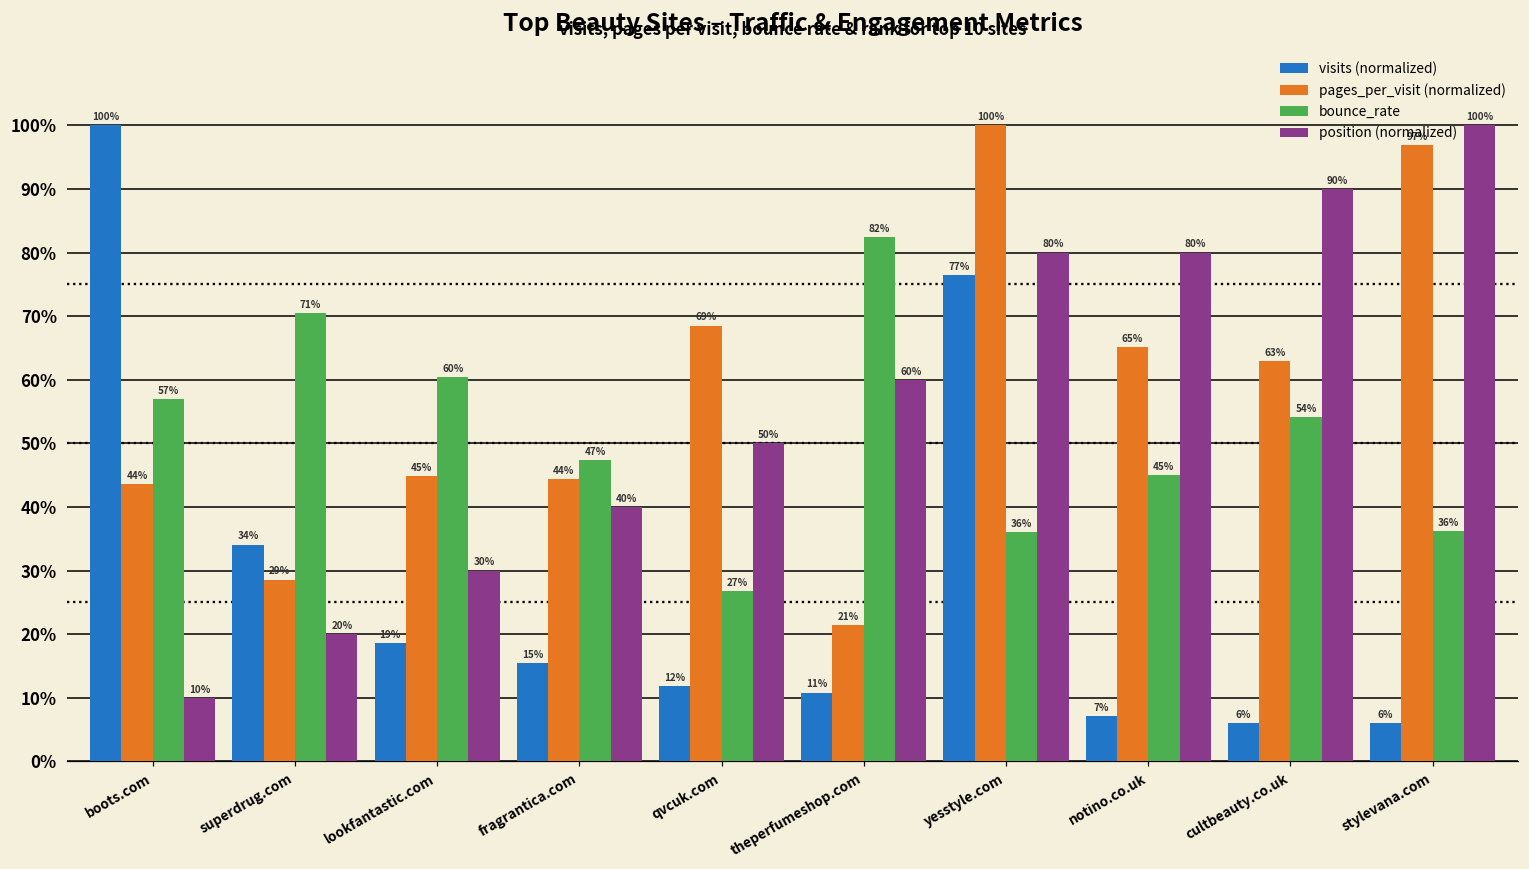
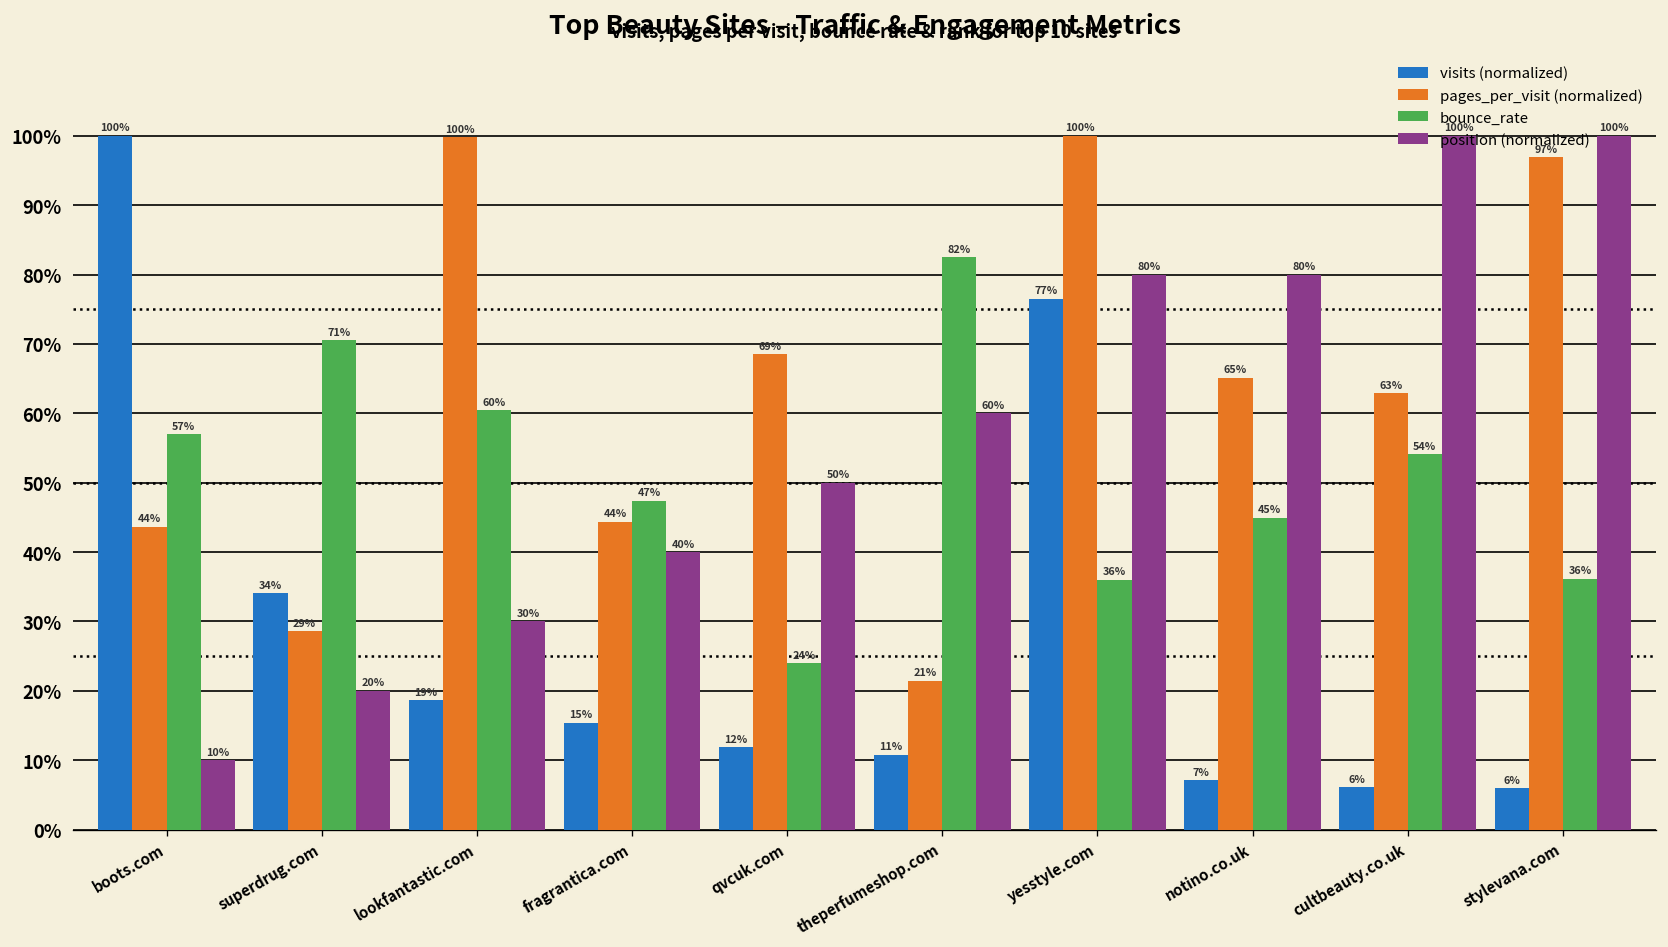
  {
    "visits (normalized)": {
      "boots.com": "100%",
      "superdrug.com": "34%",
      "lookfantastic.com": "19%",
      "fragrantica.com": "15%",
      "qvcuk.com": "12%",
      "theperfumeshop.com": "11%",
      "yesstyle.com": "77%",
      "notino.co.uk": "7%",
      "cultbeauty.co.uk": "6%",
      "stylevana.com": "6%"
    },
    "pages_per_visit (normalized)": {
      "boots.com": "44%",
      "superdrug.com": "29%",
-     "lookfantastic.com": "45%",
+     "lookfantastic.com": "100%",
      "fragrantica.com": "44%",
      "qvcuk.com": "69%",
      "theperfumeshop.com": "21%",
      "yesstyle.com": "100%",
      "notino.co.uk": "65%",
      "cultbeauty.co.uk": "63%",
      "stylevana.com": "97%"
    },
    "bounce_rate": {
      "boots.com": "57%",
      "superdrug.com": "71%",
      "lookfantastic.com": "60%",
      "fragrantica.com": "47%",
-     "qvcuk.com": "27%",
+     "qvcuk.com": "24%",
      "theperfumeshop.com": "82%",
      "yesstyle.com": "36%",
      "notino.co.uk": "45%",
      "cultbeauty.co.uk": "54%",
      "stylevana.com": "36%"
    },
    "position (normalized)": {
      "boots.com": "10%",
      "superdrug.com": "20%",
      "lookfantastic.com": "30%",
      "fragrantica.com": "40%",
      "qvcuk.com": "50%",
      "theperfumeshop.com": "60%",
      "yesstyle.com": "80%",
      "notino.co.uk": "80%",
-     "cultbeauty.co.uk": "90%",
+     "cultbeauty.co.uk": "100%",
      "stylevana.com": "100%"
    }
  }
